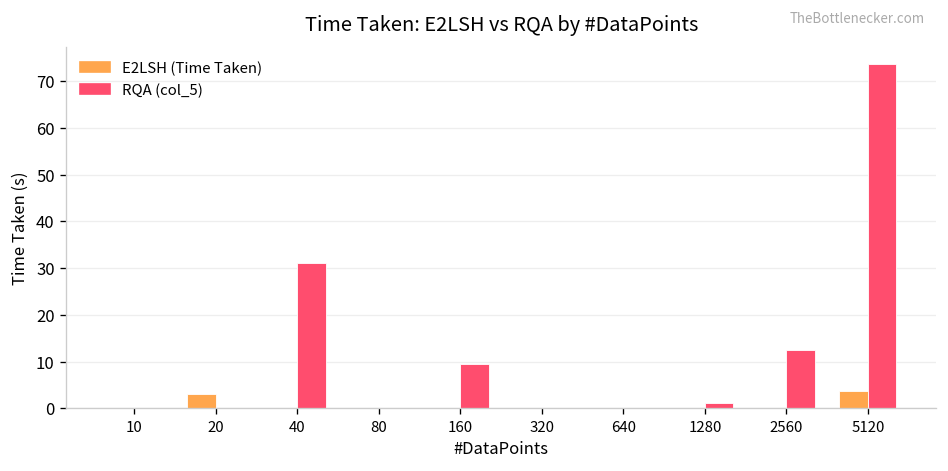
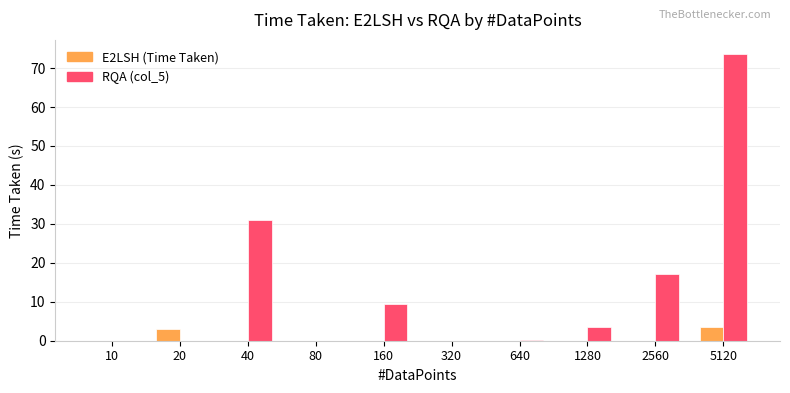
  {
    "E2LSH (Time Taken)": {
      "20": 3,
      "5120": 4
    },
    "RQA (col_5)": {
      "40": 31,
      "160": 9,
-     "1280": 1,
-     "2560": 12,
+     "1280": 3,
+     "2560": 17,
      "5120": 74
    }
  }
